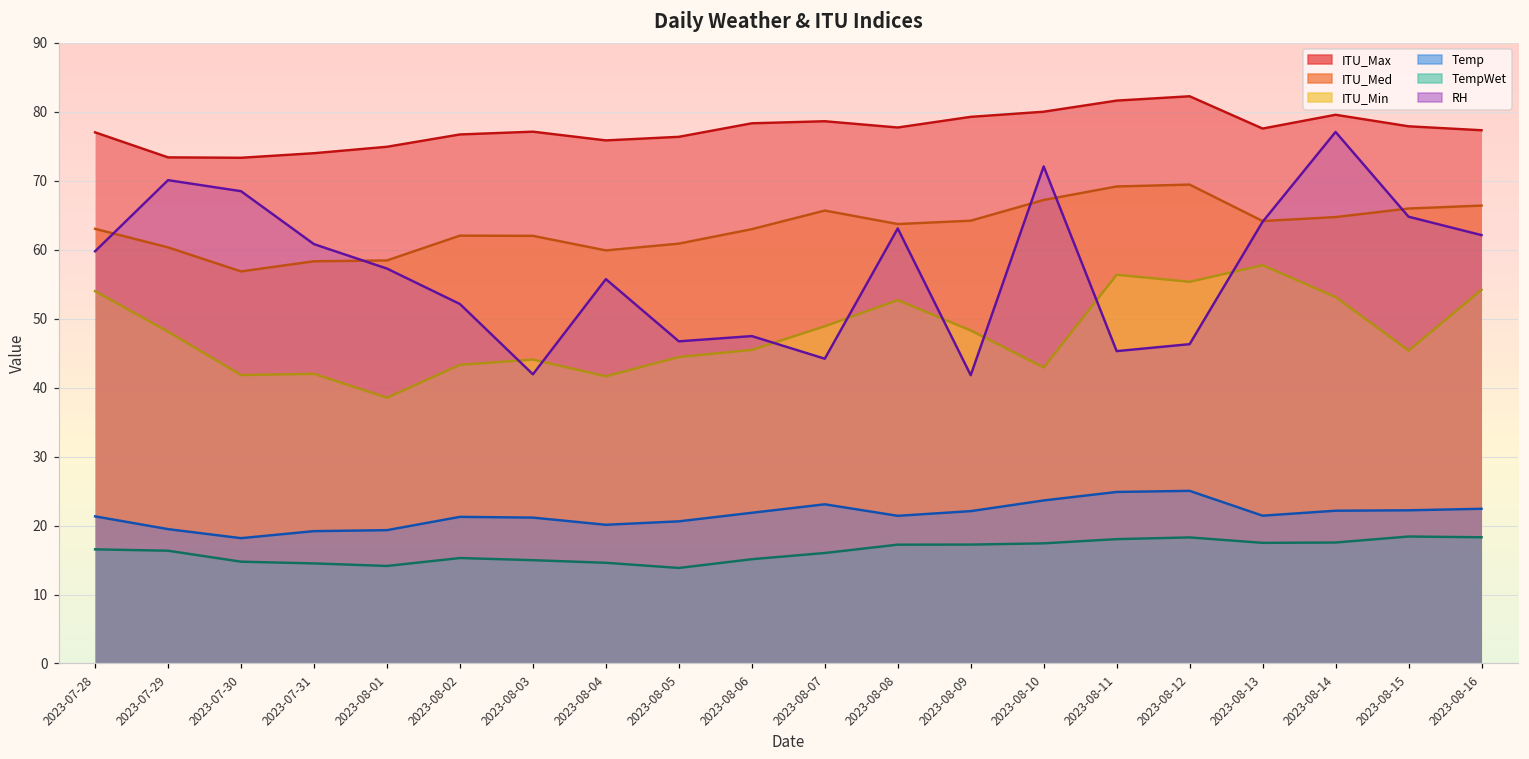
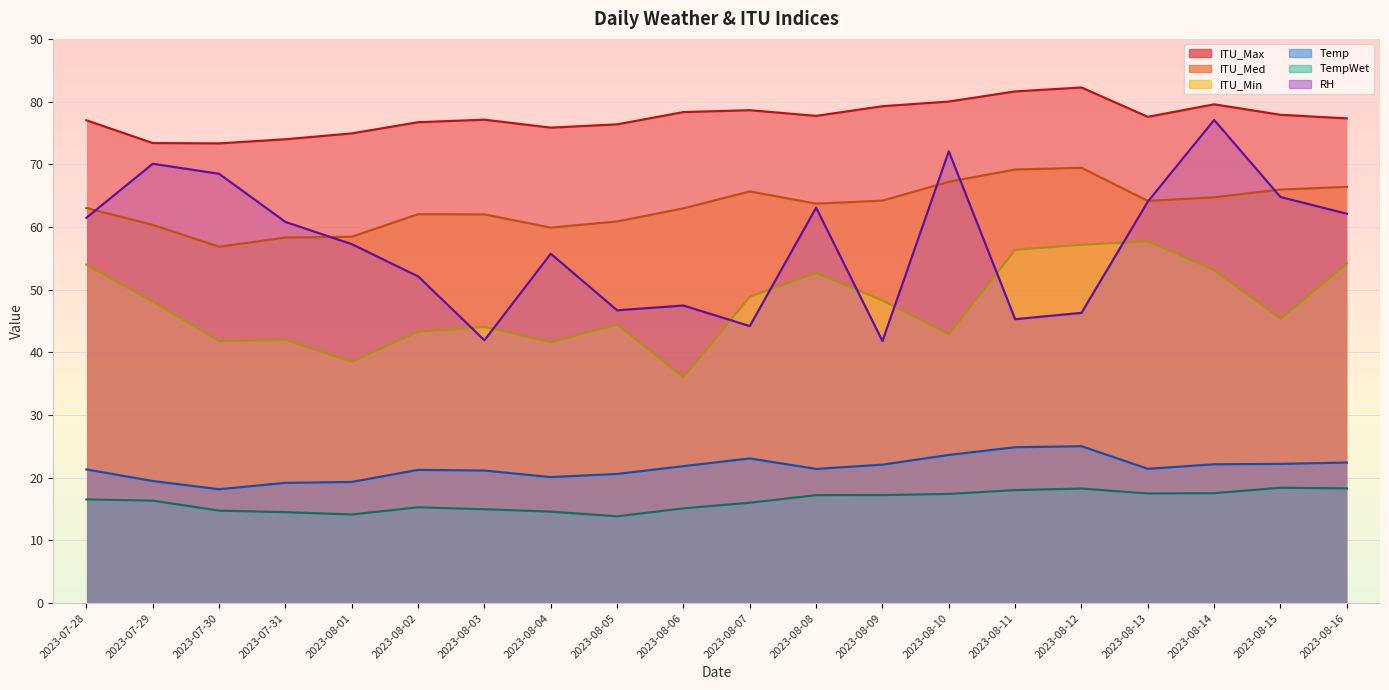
  {
    "ITU_Min": {
      "2023-07-28": 54,
      "2023-07-29": 48,
      "2023-07-30": 42,
      "2023-07-31": 42,
      "2023-08-01": 39,
      "2023-08-02": 43,
      "2023-08-03": 44,
      "2023-08-04": 42,
      "2023-08-05": 44,
-     "2023-08-06": 45,
+     "2023-08-06": 36,
      "2023-08-07": 49,
      "2023-08-08": 53,
      "2023-08-09": 48,
      "2023-08-10": 43,
      "2023-08-11": 56,
-     "2023-08-12": 55,
+     "2023-08-12": 57,
      "2023-08-13": 58,
      "2023-08-14": 53,
      "2023-08-15": 45,
      "2023-08-16": 54
    },
    "RH": {
-     "2023-07-28": 60,
+     "2023-07-28": 61,
      "2023-07-29": 70,
      "2023-07-30": 68,
      "2023-07-31": 61,
      "2023-08-01": 57,
      "2023-08-02": 52,
      "2023-08-03": 42,
      "2023-08-04": 56,
      "2023-08-05": 47,
      "2023-08-06": 47,
      "2023-08-07": 44,
      "2023-08-08": 63,
      "2023-08-09": 42,
      "2023-08-10": 72,
      "2023-08-11": 45,
      "2023-08-12": 46,
      "2023-08-14": 77,
      "2023-08-15": 65,
      "2023-08-16": 62
    }
  }
